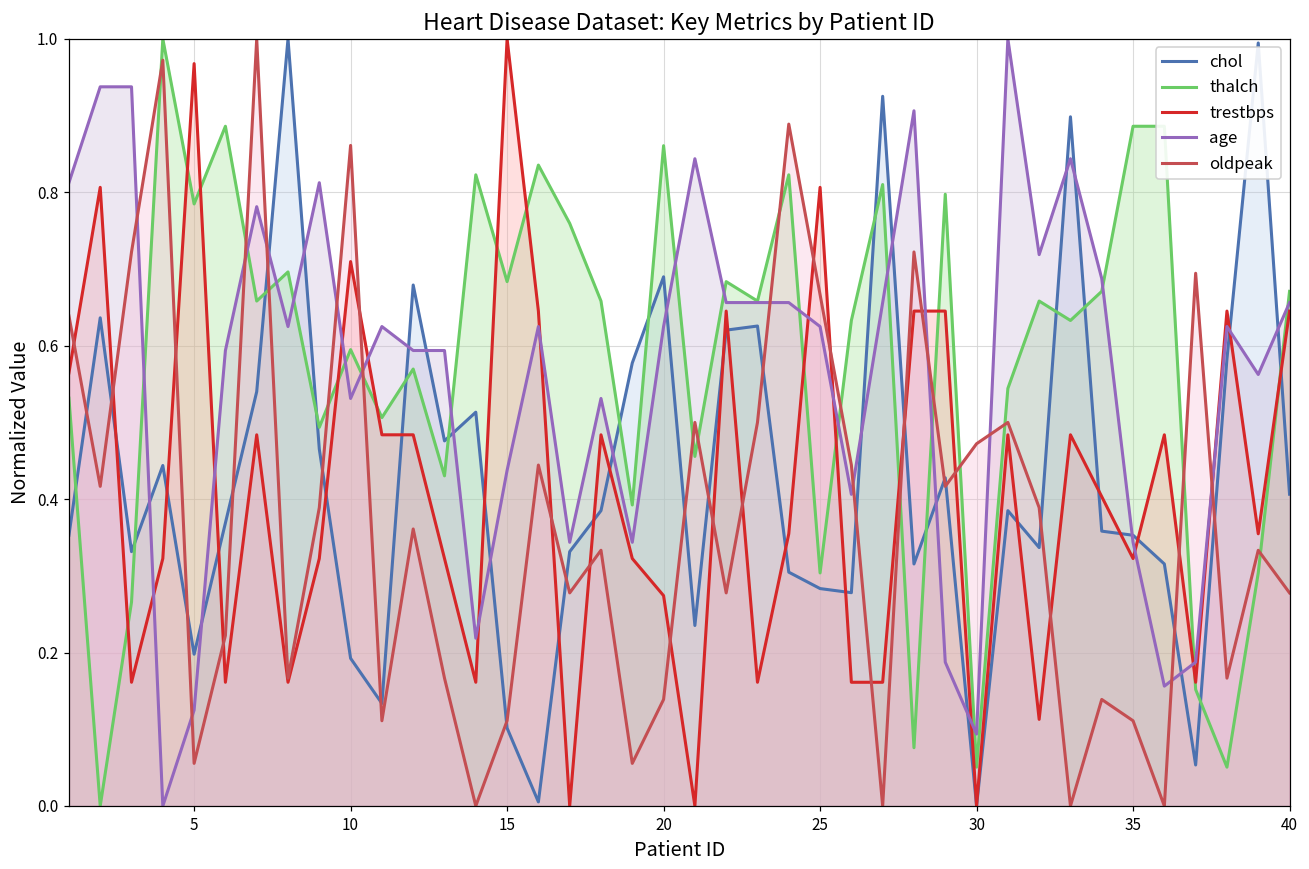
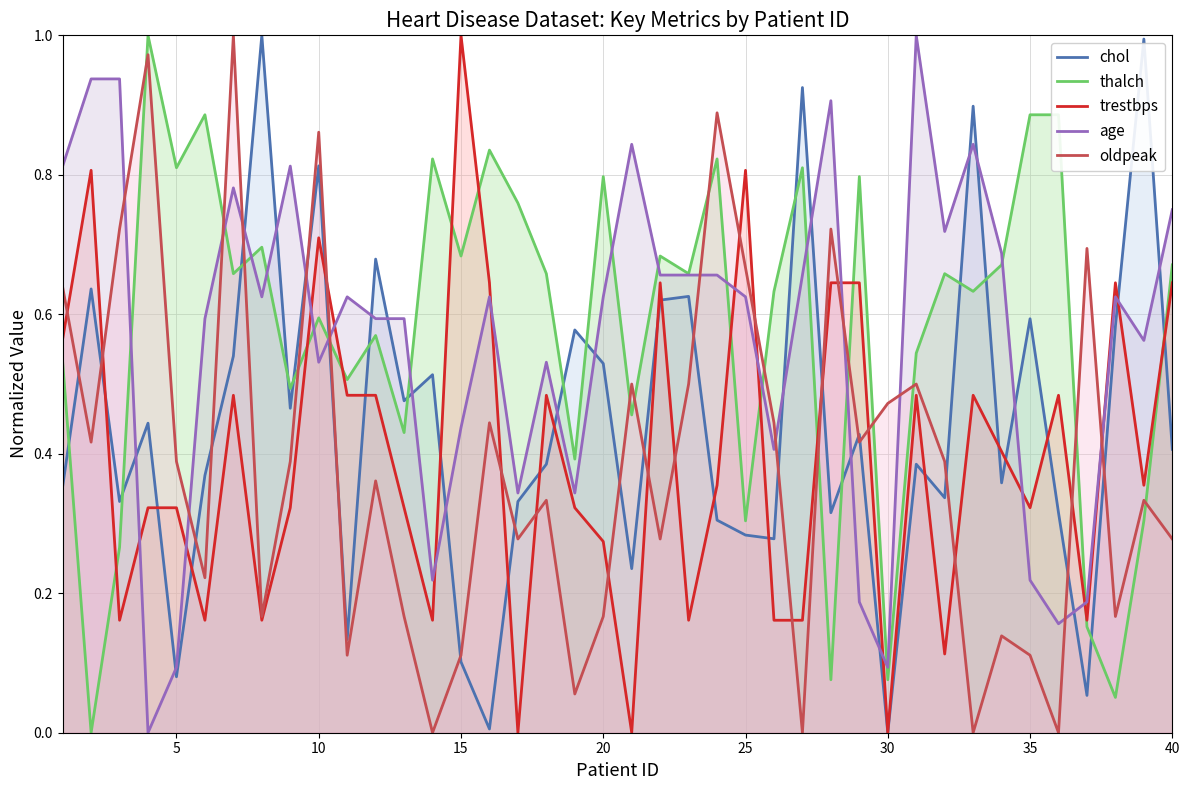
  {
    "chol": {
-     "5": 0.20,
-     "10": 0.19,
+     "5": 0.08,
+     "10": 0.81,
      "15": 0.10,
-     "20": 0.69,
+     "20": 0.53,
      "25": 0.28,
-     "35": 0.35,
+     "35": 0.59,
      "40": 0.41
    },
    "thalch": {
-     "5": 0.78,
+     "5": 0.81,
      "10": 0.59,
      "15": 0.68,
-     "20": 0.86,
+     "20": 0.80,
      "25": 0.30,
-     "30": 0.05,
+     "30": 0.08,
      "35": 0.89,
      "40": 0.67
    },
    "trestbps": {
-     "5": 0.97,
+     "5": 0.32,
      "10": 0.71,
      "15": 1.00,
      "20": 0.27,
      "25": 0.81,
      "35": 0.32,
      "40": 0.65
    },
    "age": {
-     "5": 0.13,
+     "5": 0.09,
      "10": 0.53,
      "15": 0.44,
      "20": 0.63,
      "25": 0.63,
      "30": 0.09,
-     "35": 0.34,
-     "40": 0.66
+     "35": 0.22,
+     "40": 0.75
    },
    "oldpeak": {
-     "5": 0.06,
+     "5": 0.39,
      "10": 0.86,
      "15": 0.11,
-     "20": 0.14,
+     "20": 0.17,
      "25": 0.67,
      "30": 0.47,
      "35": 0.11,
      "40": 0.28
    }
  }
